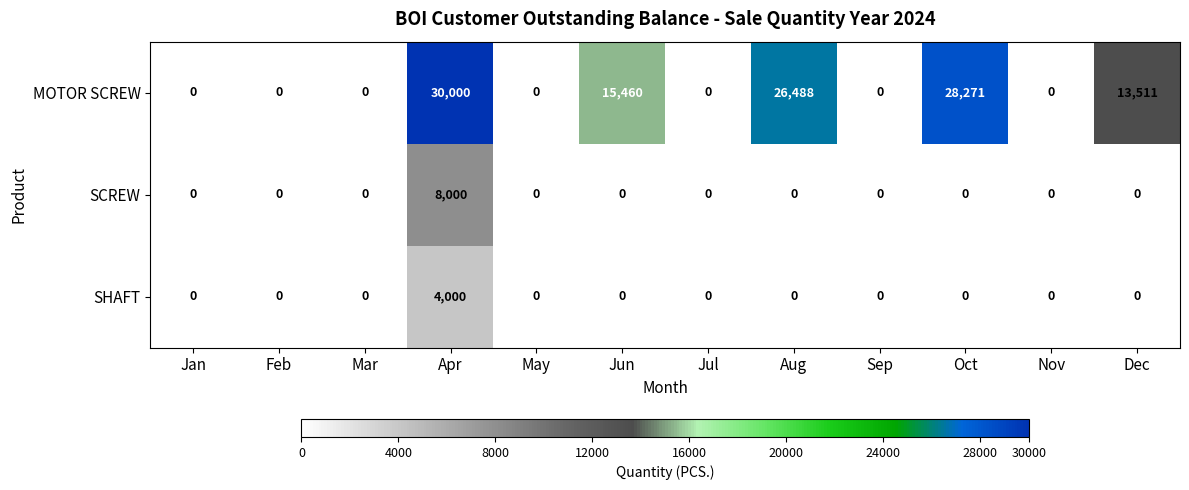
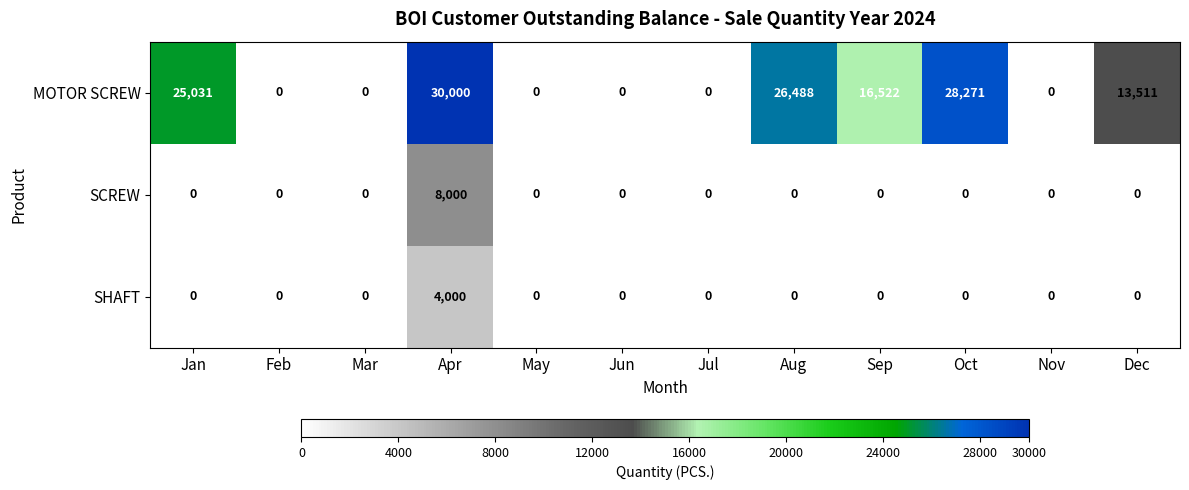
  {
    "MOTOR SCREW": {
-     "Jan": "0",
+     "Jan": "25,031",
      "Feb": "0",
      "Mar": "0",
      "Apr": "30,000",
      "May": "0",
-     "Jun": "15,460",
+     "Jun": "0",
      "Jul": "0",
      "Aug": "26,488",
-     "Sep": "0",
+     "Sep": "16,522",
      "Oct": "28,271",
      "Nov": "0",
      "Dec": "13,511"
    },
    "SCREW": {
      "Jan": "0",
      "Feb": "0",
      "Mar": "0",
      "Apr": "8,000",
      "May": "0",
      "Jun": "0",
      "Jul": "0",
      "Aug": "0",
      "Sep": "0",
      "Oct": "0",
      "Nov": "0",
      "Dec": "0"
    },
    "SHAFT": {
      "Jan": "0",
      "Feb": "0",
      "Mar": "0",
      "Apr": "4,000",
      "May": "0",
      "Jun": "0",
      "Jul": "0",
      "Aug": "0",
      "Sep": "0",
      "Oct": "0",
      "Nov": "0",
      "Dec": "0"
    }
  }
